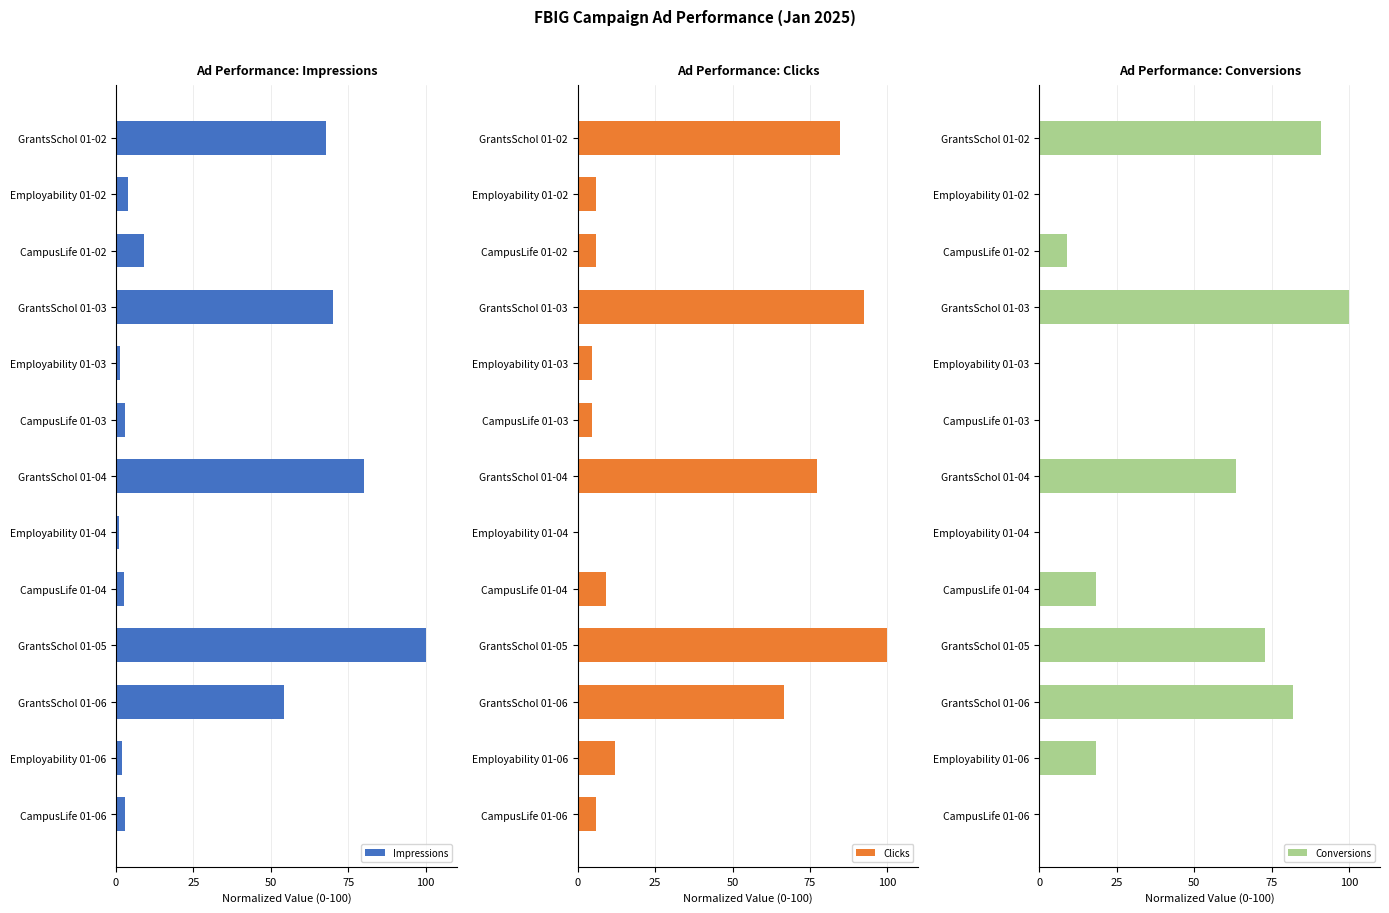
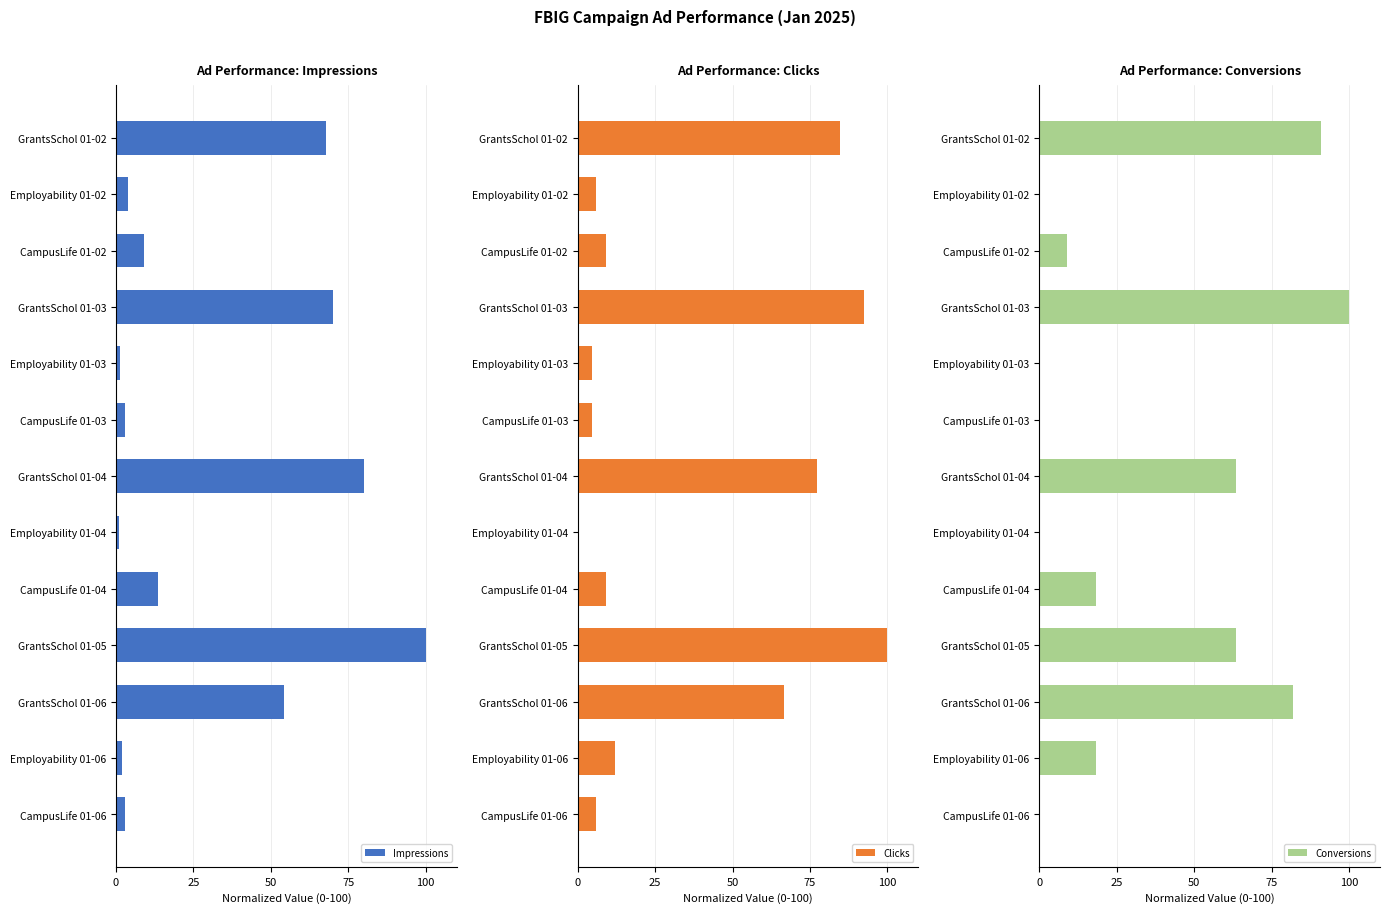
  {
    "Ad Performance: Impressions": {
      "GrantsSchol 01-02": 68,
      "Employability 01-02": 4,
      "CampusLife 01-02": 9,
      "GrantsSchol 01-03": 70,
      "Employability 01-03": 1,
      "CampusLife 01-03": 3,
      "GrantsSchol 01-04": 80,
      "Employability 01-04": 1,
-     "CampusLife 01-04": 3,
+     "CampusLife 01-04": 14,
      "GrantsSchol 01-05": 100,
      "GrantsSchol 01-06": 54,
      "Employability 01-06": 2,
      "CampusLife 01-06": 3
    },
    "Ad Performance: Clicks": {
      "GrantsSchol 01-02": 85,
      "Employability 01-02": 6,
-     "CampusLife 01-02": 6,
+     "CampusLife 01-02": 9,
      "GrantsSchol 01-03": 92,
      "Employability 01-03": 5,
      "CampusLife 01-03": 5,
      "GrantsSchol 01-04": 77,
      "Employability 01-04": 0,
      "CampusLife 01-04": 9,
      "GrantsSchol 01-05": 100,
      "GrantsSchol 01-06": 67,
      "Employability 01-06": 12,
      "CampusLife 01-06": 6
    },
    "Ad Performance: Conversions": {
      "GrantsSchol 01-02": 91,
      "Employability 01-02": 0,
      "CampusLife 01-02": 9,
      "GrantsSchol 01-03": 100,
      "Employability 01-03": 0,
      "CampusLife 01-03": 0,
      "GrantsSchol 01-04": 64,
      "Employability 01-04": 0,
      "CampusLife 01-04": 18,
-     "GrantsSchol 01-05": 73,
+     "GrantsSchol 01-05": 64,
      "GrantsSchol 01-06": 82,
      "Employability 01-06": 18,
      "CampusLife 01-06": 0
    }
  }
